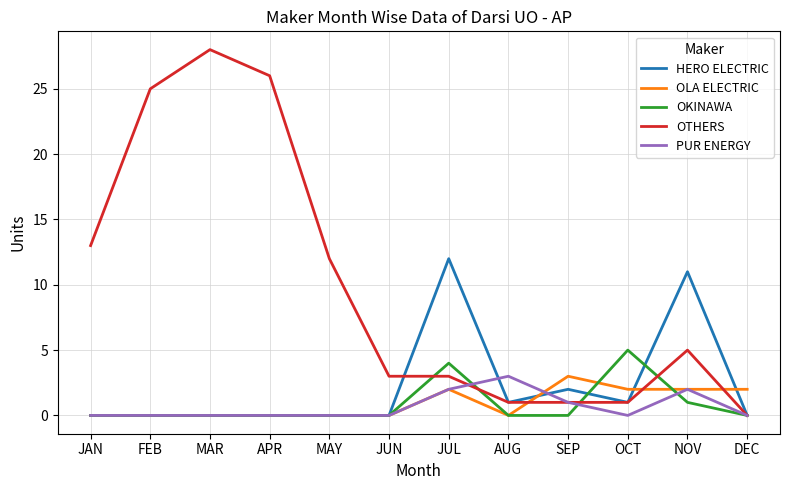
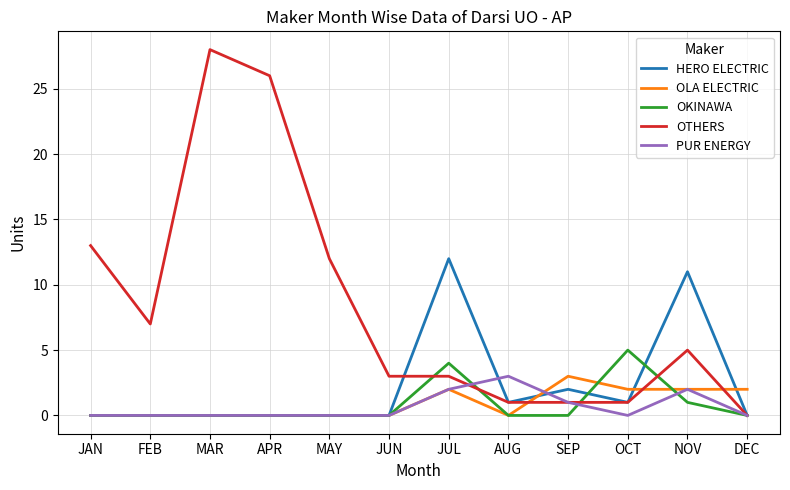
  {
    "HERO ELECTRIC": {
      "JUL": 12,
      "SEP": 2,
      "NOV": 11
    },
    "OLA ELECTRIC": {
      "SEP": 3,
      "OCT": 2,
      "DEC": 2
    },
    "OKINAWA": {
      "JUL": 4,
      "SEP": 0,
      "OCT": 5,
      "NOV": 1
    },
    "OTHERS": {
      "JAN": 13,
-     "FEB": 25,
+     "FEB": 7,
      "MAR": 28,
      "APR": 26,
      "MAY": 12,
      "JUN": 3,
      "JUL": 3,
      "NOV": 5
    },
    "PUR ENERGY": {
      "AUG": 3,
      "OCT": 0
    }
  }
